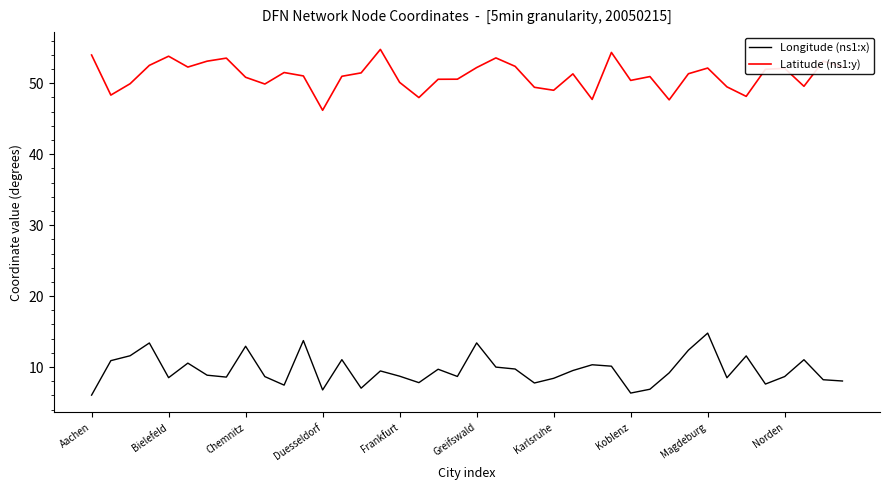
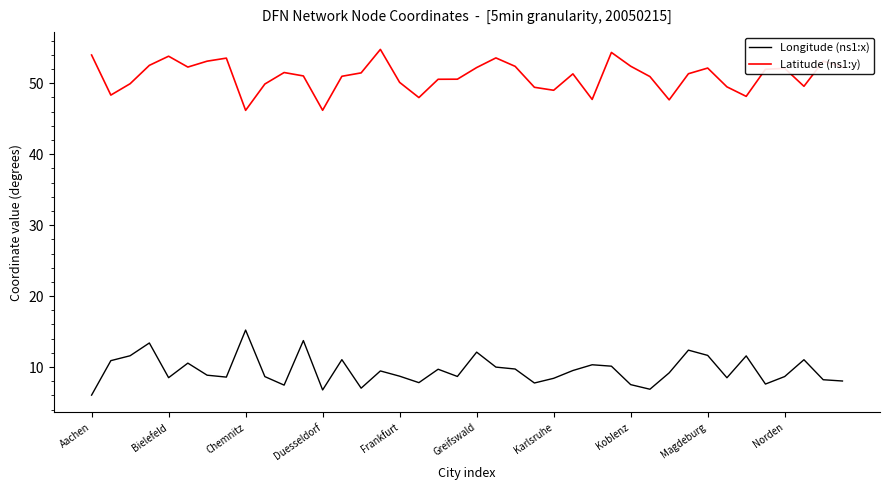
  {
    "Longitude (ns1:x)": {
      "Aachen": 6,
      "Bielefeld": 9,
-     "Chemnitz": 13,
+     "Chemnitz": 15,
      "Duesseldorf": 7,
      "Frankfurt": 9,
-     "Greifswald": 13,
+     "Greifswald": 12,
      "Karlsruhe": 8,
-     "Koblenz": 6,
-     "Magdeburg": 15,
+     "Koblenz": 8,
+     "Magdeburg": 12,
      "Norden": 9
    },
    "Latitude (ns1:y)": {
      "Aachen": 54,
      "Bielefeld": 54,
-     "Chemnitz": 51,
+     "Chemnitz": 46,
      "Duesseldorf": 46,
      "Frankfurt": 50,
      "Greifswald": 52,
      "Karlsruhe": 49,
-     "Koblenz": 50,
+     "Koblenz": 52,
      "Magdeburg": 52
    }
  }
